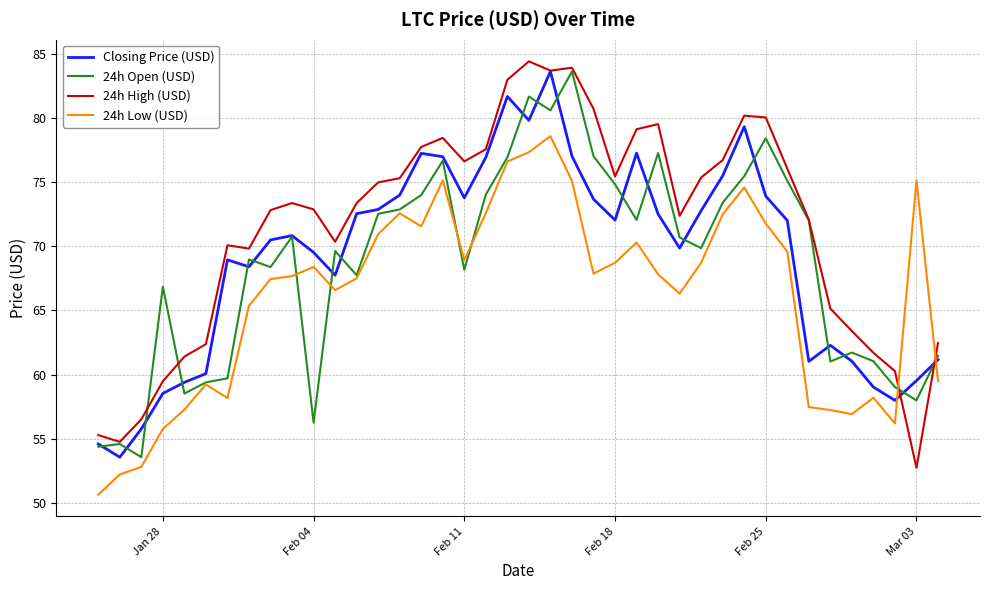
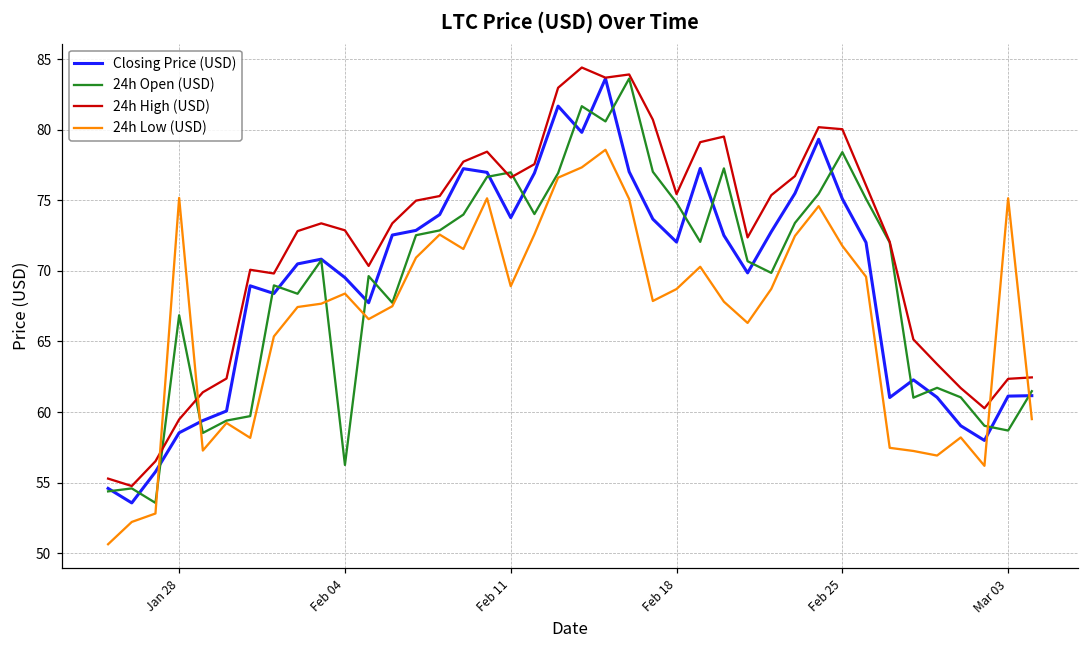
  {
    "Closing Price (USD)": {
      "Jan 28": 58.5,
      "Feb 04": 69.5,
      "Feb 11": 73.8,
      "Feb 18": 72.0,
-     "Feb 25": 73.9,
-     "Mar 03": 59.5
+     "Feb 25": 75.1,
+     "Mar 03": 61.1
    },
    "24h Open (USD)": {
      "Jan 28": 66.9,
      "Feb 04": 56.2,
-     "Feb 11": 68.2,
+     "Feb 11": 77.0,
      "Feb 18": 74.8,
      "Feb 25": 78.4,
-     "Mar 03": 58.0
+     "Mar 03": 58.7
    },
    "24h High (USD)": {
      "Jan 28": 59.5,
      "Feb 04": 72.9,
      "Feb 11": 76.6,
      "Feb 18": 75.5,
      "Feb 25": 80.1,
-     "Mar 03": 52.7
+     "Mar 03": 62.4
    },
    "24h Low (USD)": {
-     "Jan 28": 55.8,
+     "Jan 28": 75.2,
      "Feb 04": 68.4,
      "Feb 11": 68.9,
      "Feb 18": 68.7,
      "Feb 25": 71.8,
      "Mar 03": 75.2
    }
  }
